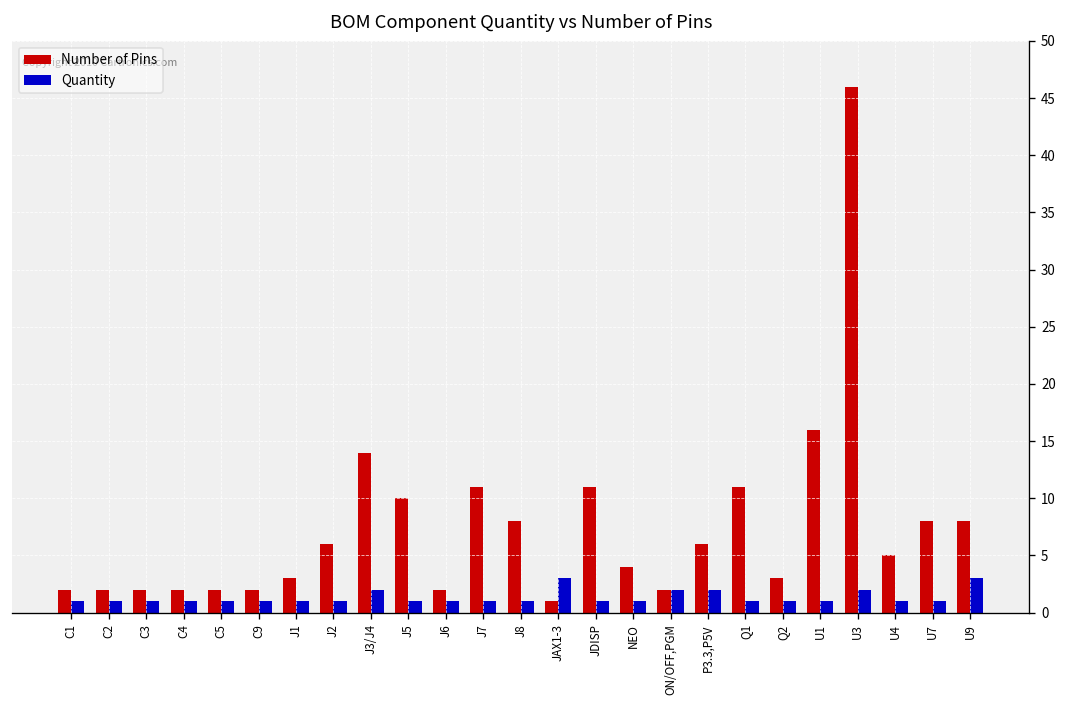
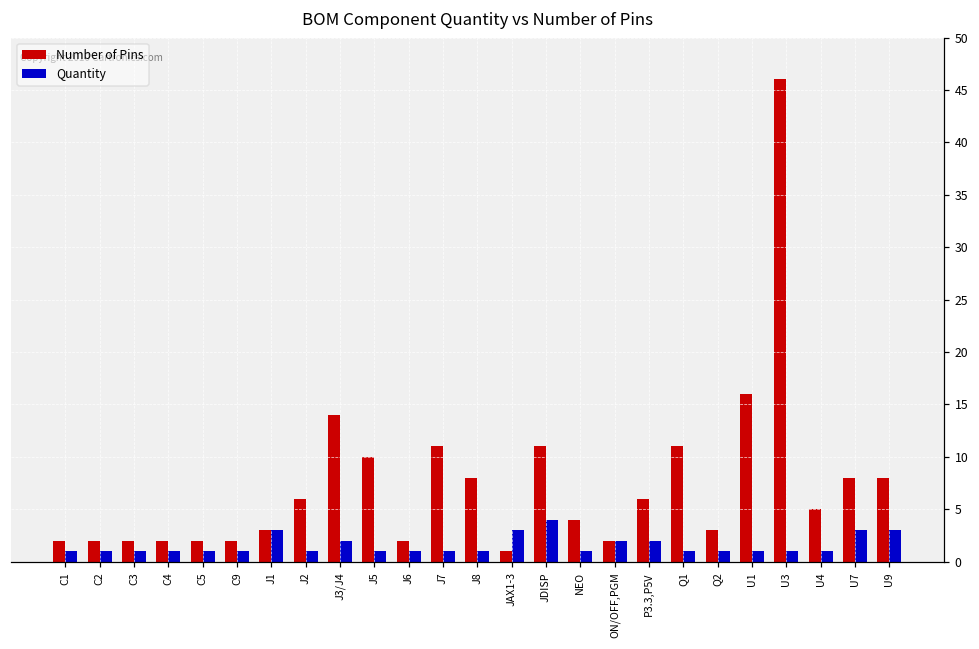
  {
    "Number of Pins": {
      "C1": 2,
      "C2": 2,
      "C3": 2,
      "C4": 2,
      "C5": 2,
      "C9": 2,
      "J1": 3,
      "J2": 6,
      "J3/J4": 14,
      "J5": 10,
      "J6": 2,
      "J7": 11,
      "J8": 8,
      "JAX1-3": 1,
      "JDISP": 11,
      "NEO": 4,
      "ON/OFF,PGM": 2,
      "P3.3,P5V": 6,
      "Q1": 11,
      "Q2": 3,
      "U1": 16,
      "U3": 46,
      "U4": 5,
      "U7": 8,
      "U9": 8
    },
    "Quantity": {
      "C1": 1,
      "C2": 1,
      "C3": 1,
      "C4": 1,
      "C5": 1,
      "C9": 1,
-     "J1": 1,
+     "J1": 3,
      "J2": 1,
      "J3/J4": 2,
      "J5": 1,
      "J6": 1,
      "J7": 1,
      "J8": 1,
      "JAX1-3": 3,
-     "JDISP": 1,
+     "JDISP": 4,
      "NEO": 1,
      "ON/OFF,PGM": 2,
      "P3.3,P5V": 2,
      "Q1": 1,
      "Q2": 1,
      "U1": 1,
-     "U3": 2,
+     "U3": 1,
      "U4": 1,
-     "U7": 1,
+     "U7": 3,
      "U9": 3
    }
  }
